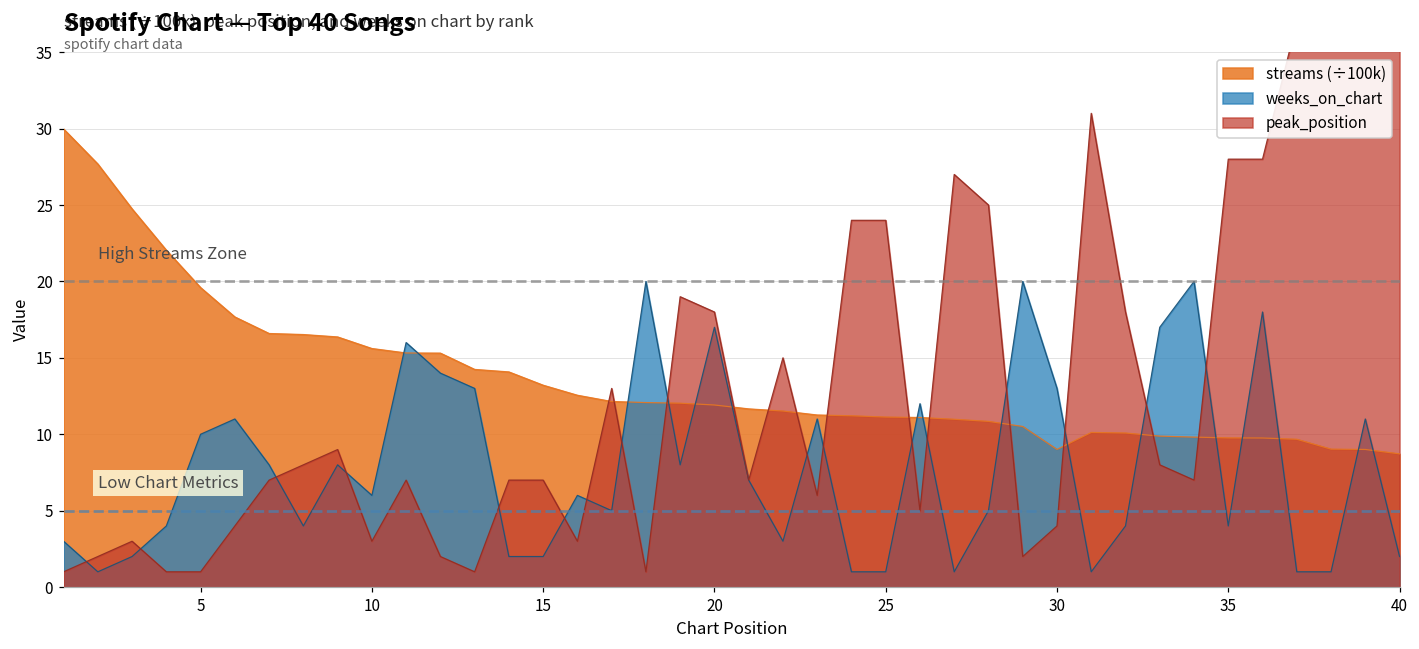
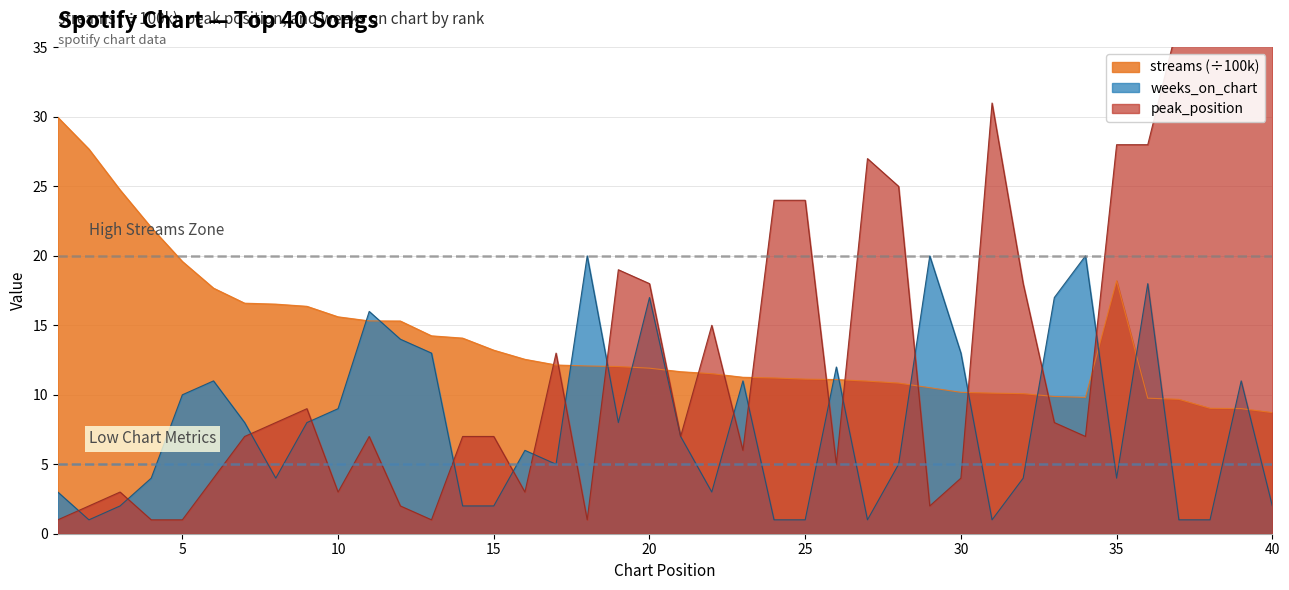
  {
    "streams (÷100k)": {
      "5": 19.6,
      "10": 15.6,
      "15": 13.2,
      "20": 11.9,
      "25": 11.1,
-     "30": 9.0,
-     "35": 9.8,
+     "30": 10.2,
+     "35": 18.2,
      "40": 8.7
    },
    "weeks_on_chart": {
      "5": 10,
-     "10": 6,
+     "10": 9,
      "15": 2,
      "20": 17,
      "25": 1,
      "30": 13,
      "35": 4,
      "40": 2
    },
    "peak_position": {
      "5": 1.0,
      "10": 3.0,
      "15": 7.0,
      "20": 18.0,
      "25": 24.0,
      "30": 4.0,
      "35": 28.0
    }
  }
